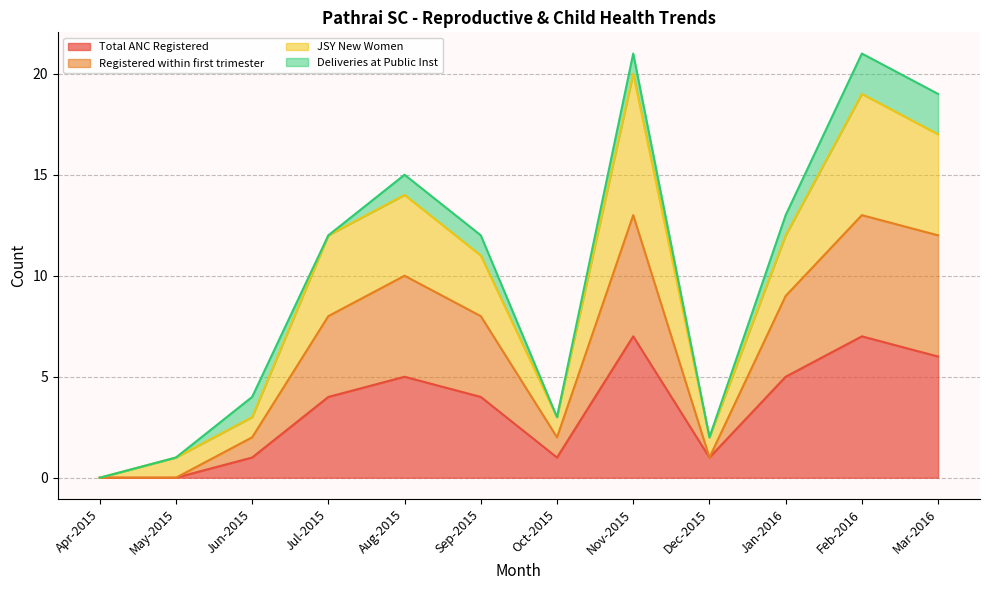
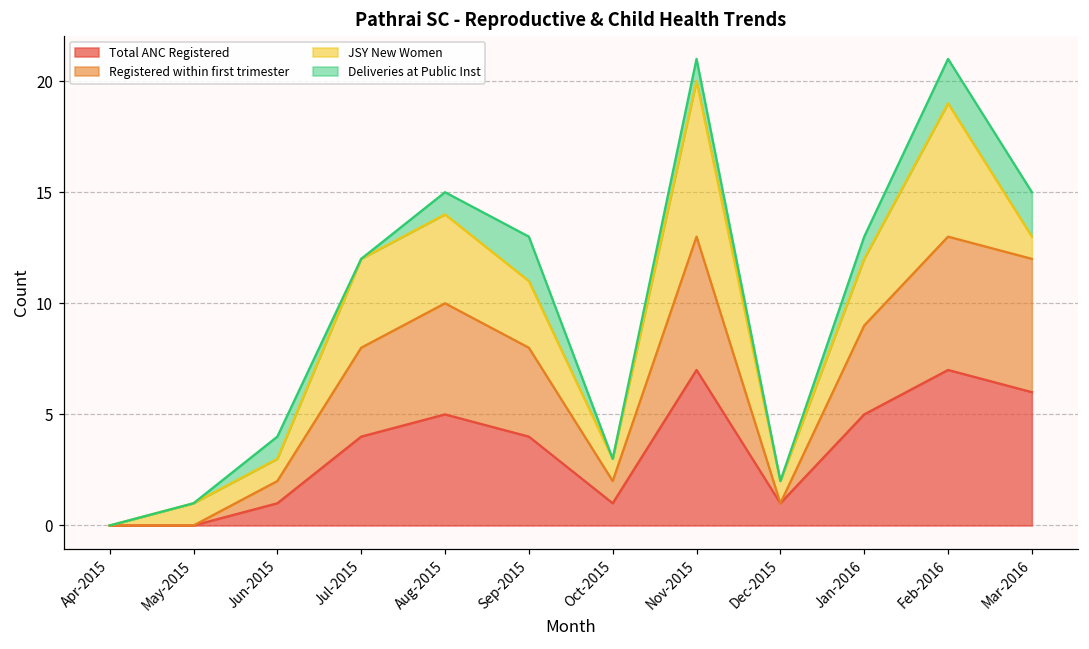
  {
    "JSY New Women": {
      "Jun-2015": 1,
      "Aug-2015": 4,
      "Sep-2015": 3,
      "Nov-2015": 7,
      "Jan-2016": 3,
      "Feb-2016": 6,
-     "Mar-2016": 5
+     "Mar-2016": 1
    },
    "Deliveries at Public Inst": {
      "Jun-2015": 1,
      "Aug-2015": 1,
-     "Sep-2015": 1,
+     "Sep-2015": 2,
      "Nov-2015": 1,
      "Jan-2016": 1,
      "Feb-2016": 2,
      "Mar-2016": 2
    }
  }
